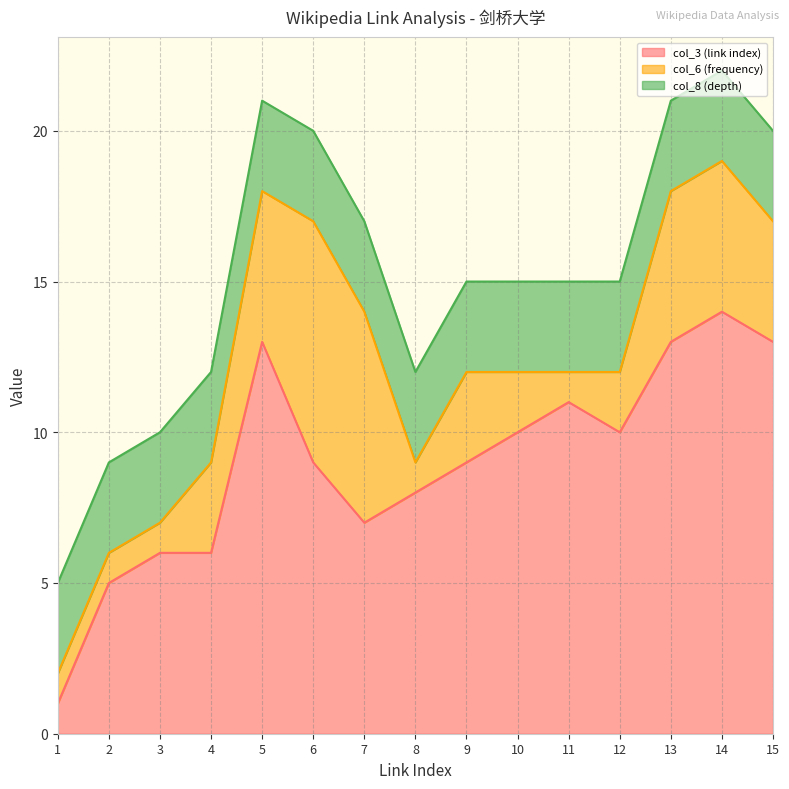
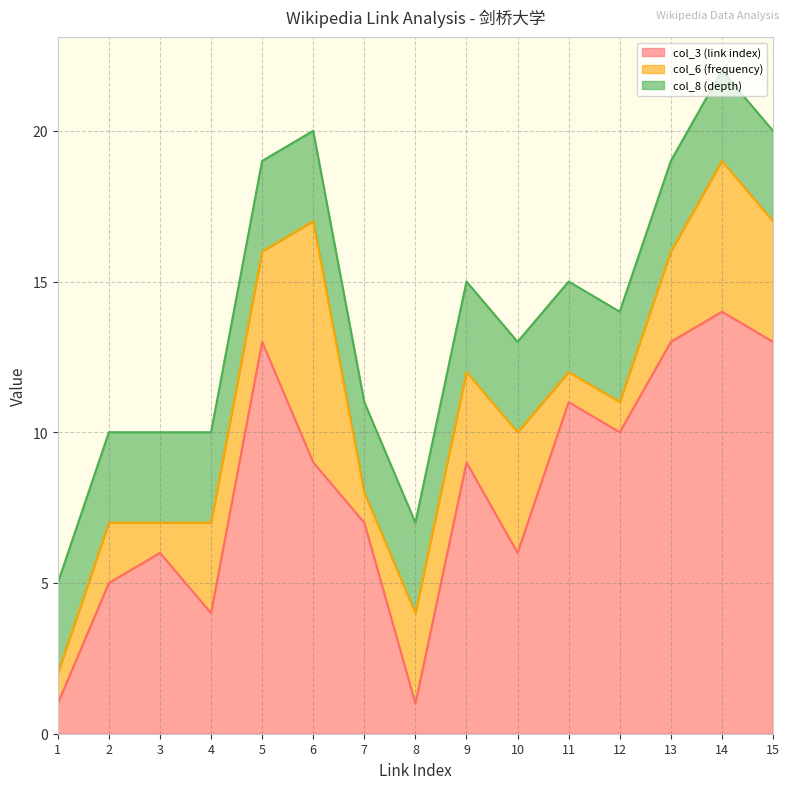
  {
    "col_3 (link index)": {
      "1": 1,
      "2": 5,
      "3": 6,
-     "4": 6,
+     "4": 4,
      "5": 13,
      "6": 9,
      "7": 7,
-     "8": 8,
+     "8": 1,
      "9": 9,
-     "10": 10,
+     "10": 6,
      "11": 11,
      "12": 10,
      "13": 13,
      "14": 14,
      "15": 13
    },
    "col_6 (frequency)": {
      "1": 1,
-     "2": 1,
+     "2": 2,
      "3": 1,
      "4": 3,
-     "5": 5,
+     "5": 3,
      "6": 8,
-     "7": 7,
-     "8": 1,
+     "7": 1,
+     "8": 3,
      "9": 3,
-     "10": 2,
+     "10": 4,
      "11": 1,
-     "12": 2,
-     "13": 5,
+     "12": 1,
+     "13": 3,
      "14": 5,
      "15": 4
    },
    "col_8 (depth)": {
      "1": 3,
      "2": 3,
      "3": 3,
      "4": 3,
      "5": 3,
      "6": 3,
      "7": 3,
      "8": 3,
      "9": 3,
      "10": 3,
      "11": 3,
      "12": 3,
      "13": 3,
      "15": 3
    }
  }
